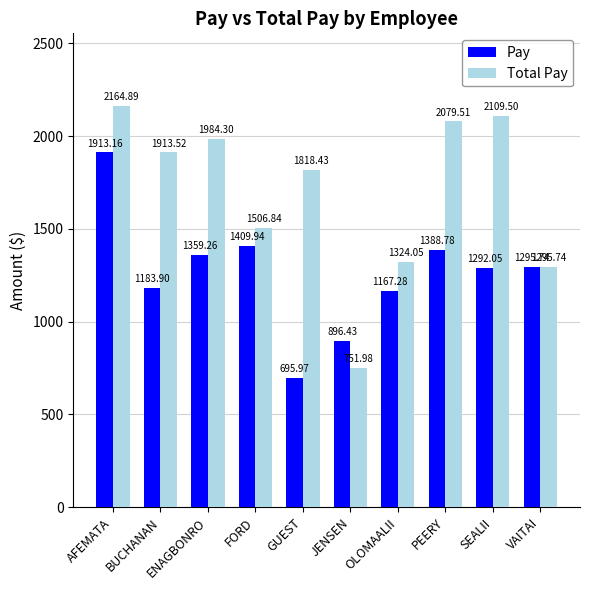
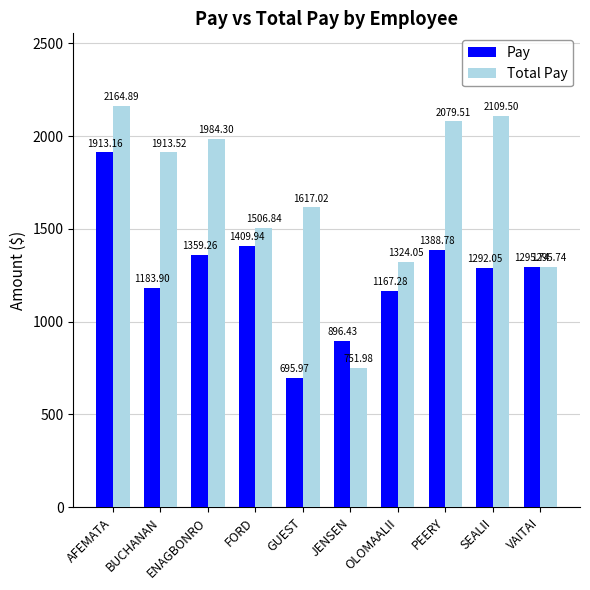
  {
    "Pay": {
      "AFEMATA": 1913.16,
      "BUCHANAN": 1183.90,
      "ENAGBONRO": 1359.26,
      "FORD": 1409.94,
      "GUEST": 695.97,
      "JENSEN": 896.43,
      "OLOMAALII": 1167.28,
      "PEERY": 1388.78,
      "SEALII": 1292.05
    },
    "Total Pay": {
      "AFEMATA": 2164.89,
      "BUCHANAN": 1913.52,
      "ENAGBONRO": 1984.30,
      "FORD": 1506.84,
-     "GUEST": 1818.43,
+     "GUEST": 1617.02,
      "JENSEN": 751.98,
      "OLOMAALII": 1324.05,
      "PEERY": 2079.51,
      "SEALII": 2109.50
    }
  }
